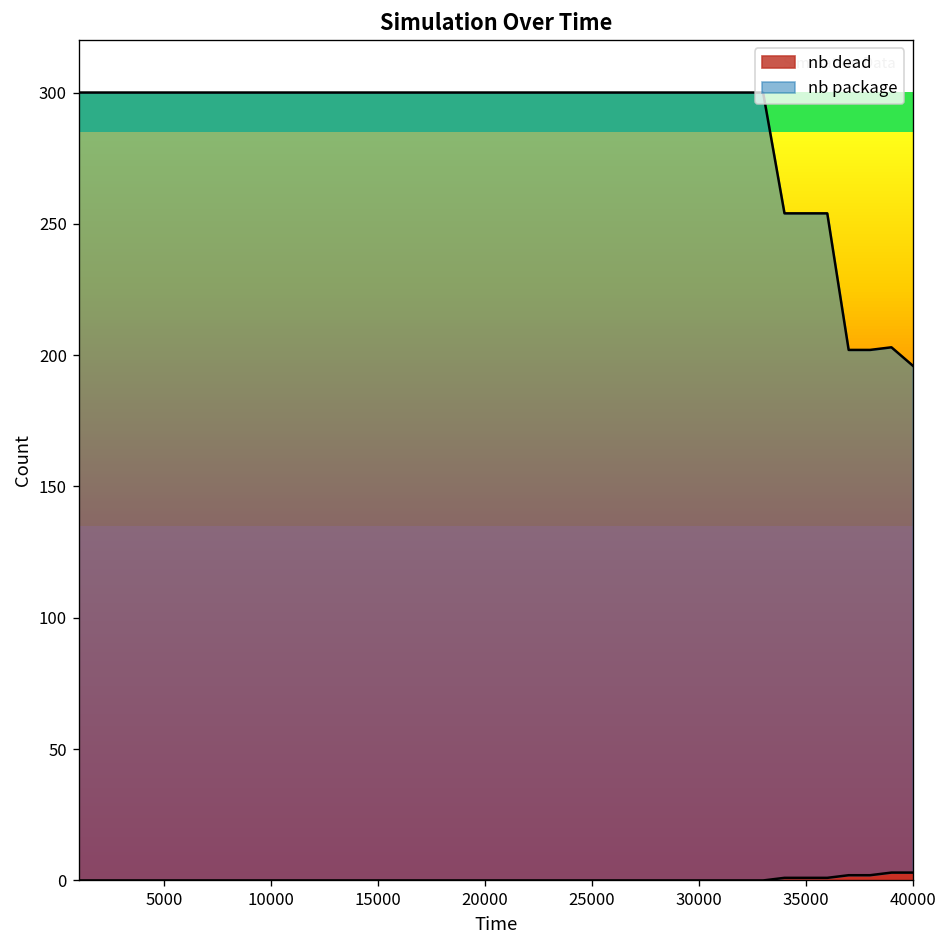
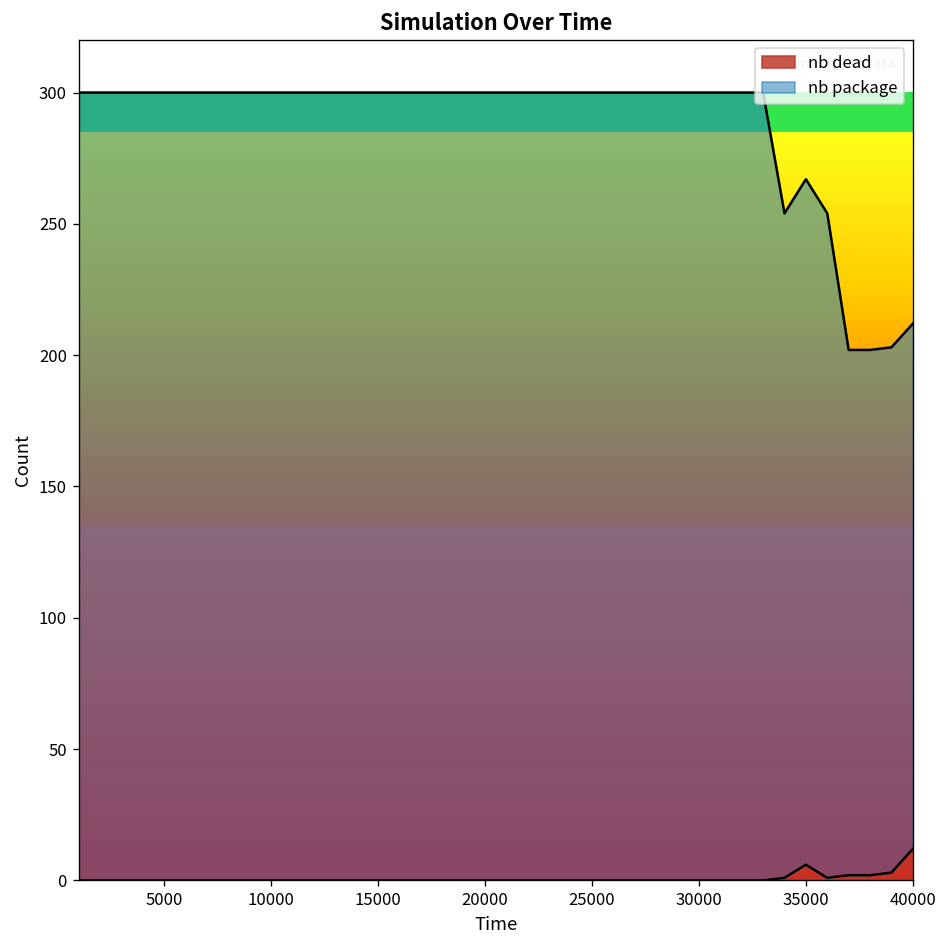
  {
    "nb dead": {
      "5000": 0,
      "10000": 0,
      "15000": 0,
      "20000": 0,
      "25000": 0,
      "30000": 0,
-     "35000": 1,
-     "40000": 3
+     "35000": 6,
+     "40000": 12
    },
    "nb package": {
      "5000": 300,
      "10000": 300,
      "15000": 300,
      "20000": 300,
      "25000": 300,
      "30000": 300,
-     "35000": 253,
-     "40000": 193
+     "35000": 261,
+     "40000": 200
    }
  }
